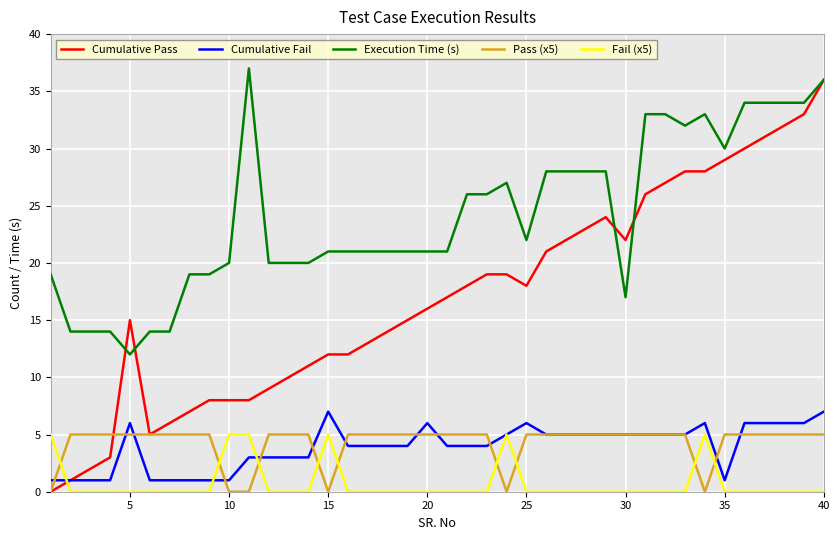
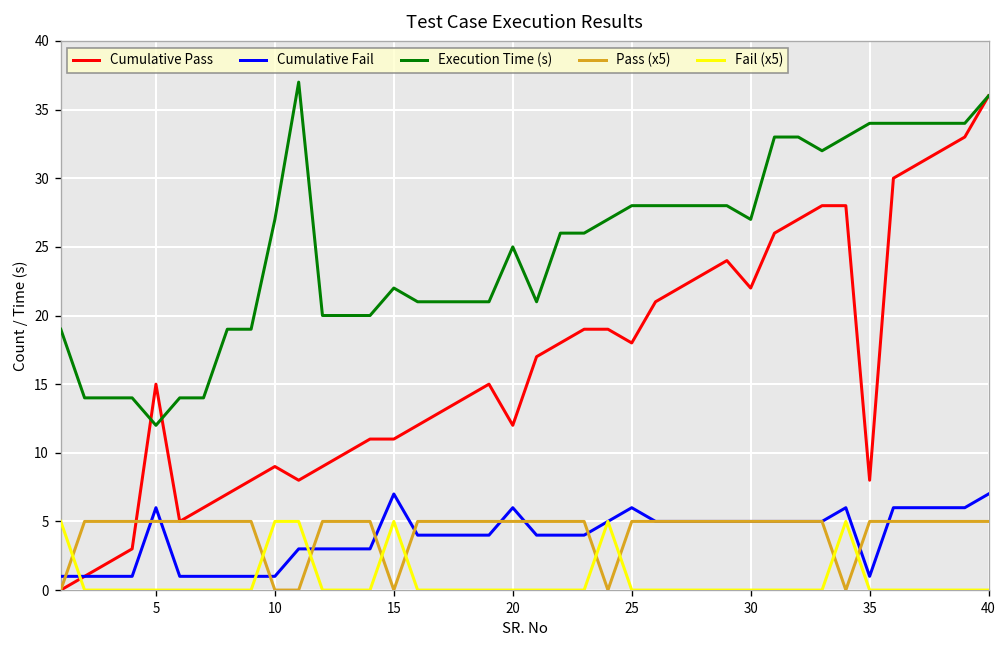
  {
    "Cumulative Pass": {
      "5": 15,
-     "10": 8,
-     "15": 12,
-     "20": 16,
+     "10": 9,
+     "15": 11,
+     "20": 12,
      "25": 18,
      "30": 22,
-     "35": 29
+     "35": 8
    },
    "Cumulative Fail": {
      "5": 6,
      "10": 1,
      "15": 7,
      "20": 6,
      "25": 6,
      "35": 1,
      "40": 7
    },
    "Execution Time (s)": {
      "5": 12,
-     "10": 20,
-     "15": 21,
-     "20": 21,
-     "25": 22,
-     "30": 17,
-     "35": 30
+     "10": 27,
+     "15": 22,
+     "20": 25,
+     "25": 28,
+     "30": 27,
+     "35": 34
    },
    "Pass (x5)": {
      "5": 5,
      "10": 0,
      "15": 0,
      "20": 5,
      "25": 5,
      "35": 5,
      "40": 5
    },
    "Fail (x5)": {
      "5": 0,
      "10": 5,
      "15": 5,
      "20": 0,
      "25": 0,
      "30": 0,
      "35": 0,
      "40": 0
    }
  }
